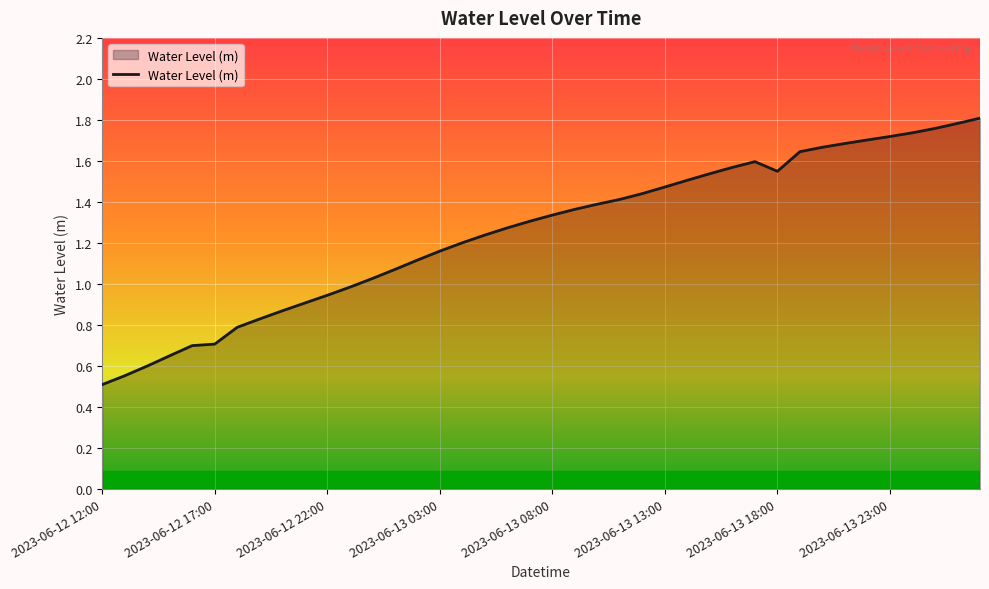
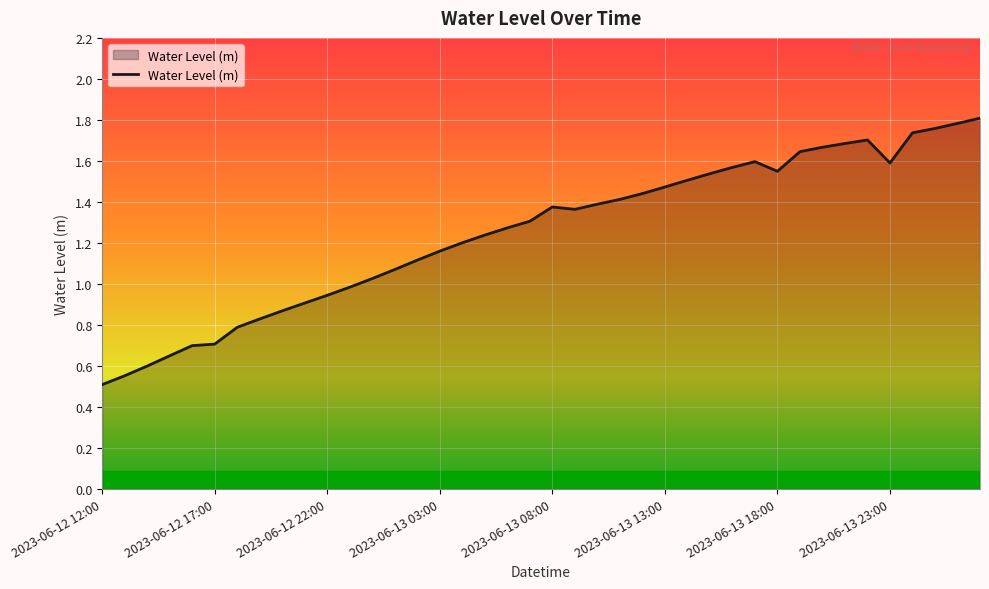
  {
    "2023-06-12 12:00": 0.51,
    "2023-06-12 17:00": 0.71,
    "2023-06-12 22:00": 0.94,
    "2023-06-13 03:00": 1.16,
-   "2023-06-13 08:00": 1.34,
+   "2023-06-13 08:00": 1.38,
    "2023-06-13 13:00": 1.47,
    "2023-06-13 18:00": 1.55,
-   "2023-06-13 23:00": 1.72
+   "2023-06-13 23:00": 1.59
  }
